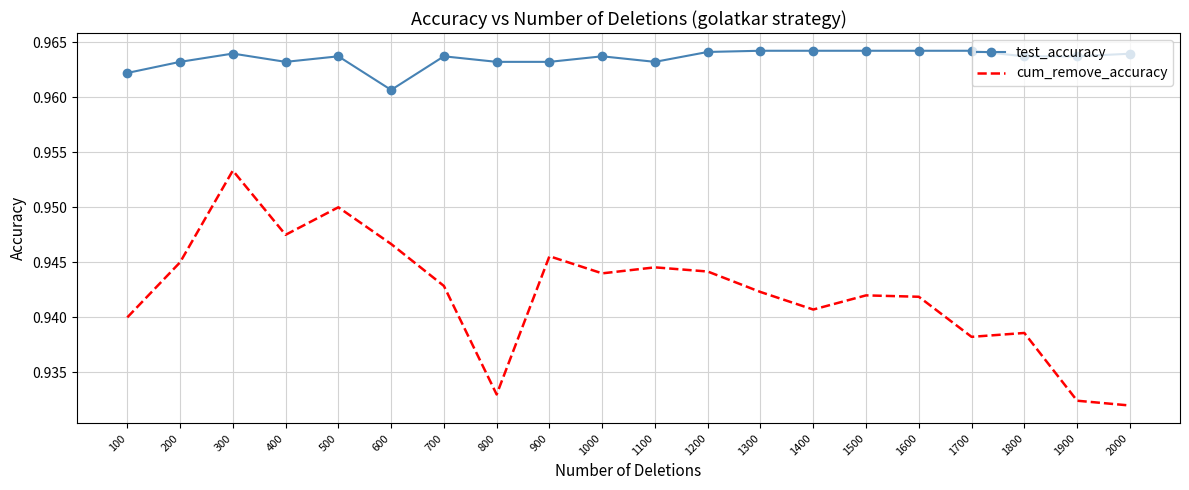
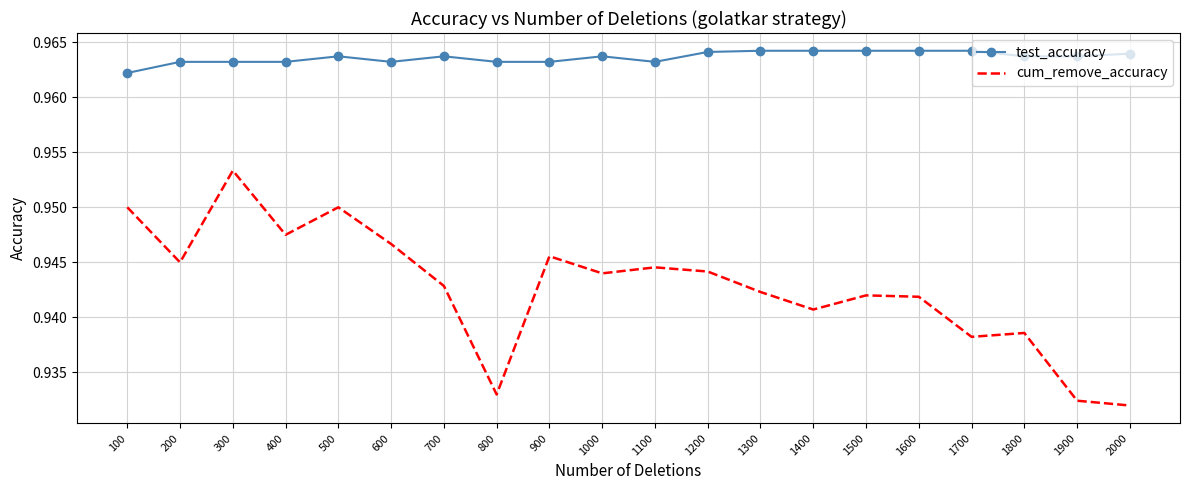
  {
    "test_accuracy": {
      "100": 0.9622,
      "200": 0.9632,
-     "300": 0.9640,
+     "300": 0.9632,
      "400": 0.9632,
      "500": 0.9637,
-     "600": 0.9607,
+     "600": 0.9632,
      "700": 0.9637,
      "800": 0.9632,
      "900": 0.9632,
      "1000": 0.9637,
      "1100": 0.9632,
      "1200": 0.9641,
      "1300": 0.9642,
      "1400": 0.9642,
      "1500": 0.9642,
      "1600": 0.9642
    },
    "cum_remove_accuracy": {
-     "100": 0.94,
+     "100": 0.95,
      "200": 0.9450,
      "300": 0.9533,
      "400": 0.9475,
      "500": 0.95,
      "600": 0.9467,
      "700": 0.9429,
      "800": 0.9330,
      "900": 0.9456,
      "1000": 0.9440,
      "1100": 0.9445,
      "1200": 0.9442,
      "1300": 0.9423,
      "1400": 0.9407,
      "1500": 0.9420,
      "1600": 0.9419,
      "1700": 0.9382,
      "1800": 0.9386,
      "1900": 0.9324,
      "2000": 0.9320
    }
  }
